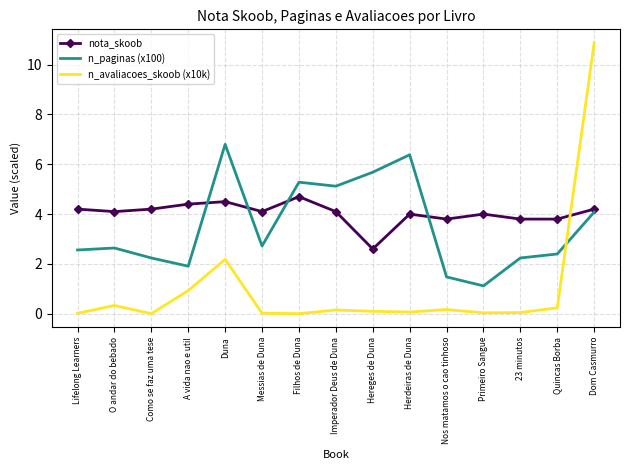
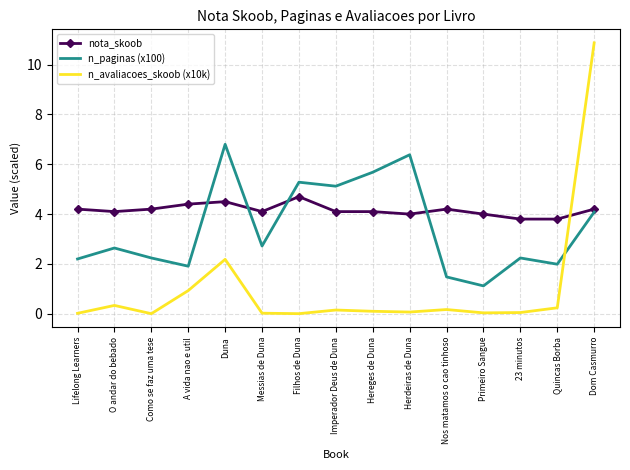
  {
    "nota_skoob": {
      "Lifelong Learners": 4.2,
      "O andar do bebado": 4.1,
      "Como se faz uma tese": 4.2,
      "A vida nao e util": 4.4,
      "Duna": 4.5,
      "Messias de Duna": 4.1,
      "Filhos de Duna": 4.7,
      "Imperador Deus de Duna": 4.1,
-     "Hereges de Duna": 2.6,
+     "Hereges de Duna": 4.1,
      "Herdeiras de Duna": 4.0,
-     "Nos matamos o cao tinhoso": 3.8,
+     "Nos matamos o cao tinhoso": 4.2,
      "Primeiro Sangue": 4.0,
      "23 minutos": 3.8,
      "Quincas Borba": 3.8,
      "Dom Casmurro": 4.2
    },
    "n_paginas (x100)": {
-     "Lifelong Learners": 2.6,
+     "Lifelong Learners": 2.2,
      "O andar do bebado": 2.6,
      "Como se faz uma tese": 2.2,
      "A vida nao e util": 1.9,
      "Duna": 6.8,
      "Messias de Duna": 2.7,
      "Filhos de Duna": 5.3,
      "Imperador Deus de Duna": 5.1,
      "Hereges de Duna": 5.7,
      "Herdeiras de Duna": 6.4,
      "Nos matamos o cao tinhoso": 1.5,
      "Primeiro Sangue": 1.1,
      "23 minutos": 2.2,
-     "Quincas Borba": 2.4,
+     "Quincas Borba": 2.0,
      "Dom Casmurro": 4.1
    },
    "n_avaliacoes_skoob (x10k)": {
      "Lifelong Learners": 0.0,
      "O andar do bebado": 0.3,
      "Como se faz uma tese": 0.0,
      "A vida nao e util": 0.9,
      "Duna": 2.2,
      "Messias de Duna": 0.0,
      "Filhos de Duna": 0.0,
      "Imperador Deus de Duna": 0.2,
      "Hereges de Duna": 0.1,
      "Herdeiras de Duna": 0.1,
      "Nos matamos o cao tinhoso": 0.2,
      "Primeiro Sangue": 0.0,
      "23 minutos": 0.1,
      "Quincas Borba": 0.2,
      "Dom Casmurro": 10.9
    }
  }
